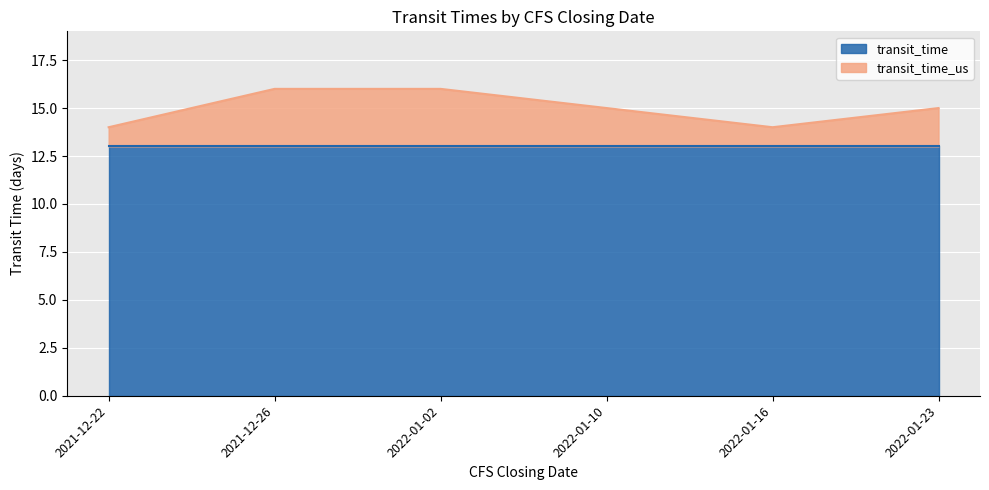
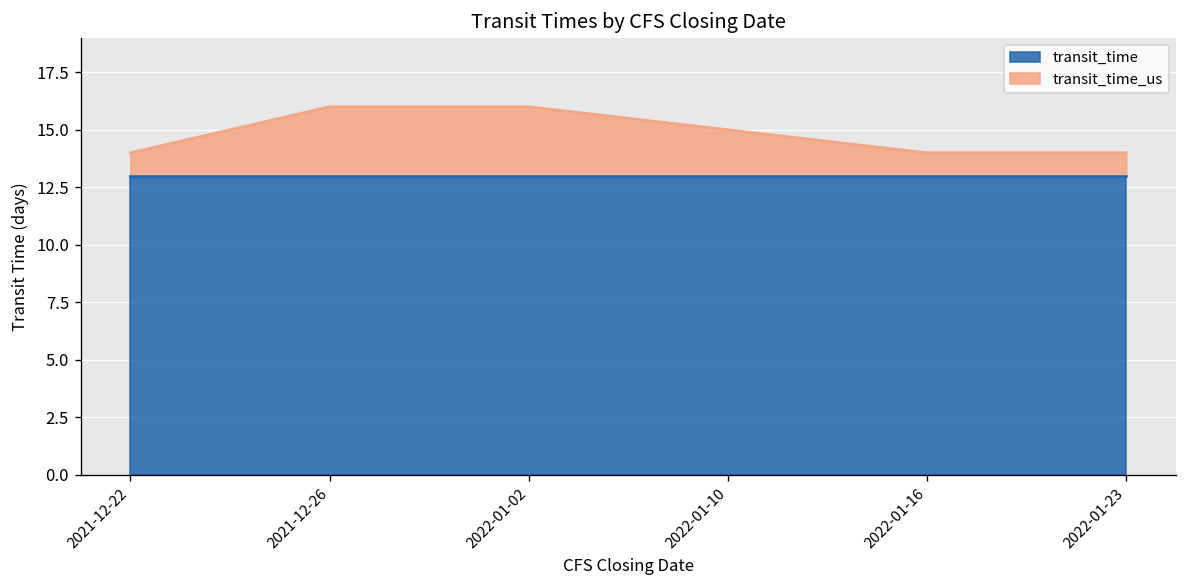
  {
    "transit_time": {
      "2021-12-22": 13,
      "2021-12-26": 13,
      "2022-01-02": 13,
      "2022-01-10": 13,
      "2022-01-16": 13,
      "2022-01-23": 13
    },
    "transit_time_us": {
      "2021-12-22": 14,
      "2021-12-26": 16,
      "2022-01-02": 16,
      "2022-01-10": 15,
      "2022-01-16": 14,
-     "2022-01-23": 15
+     "2022-01-23": 14
    }
  }
